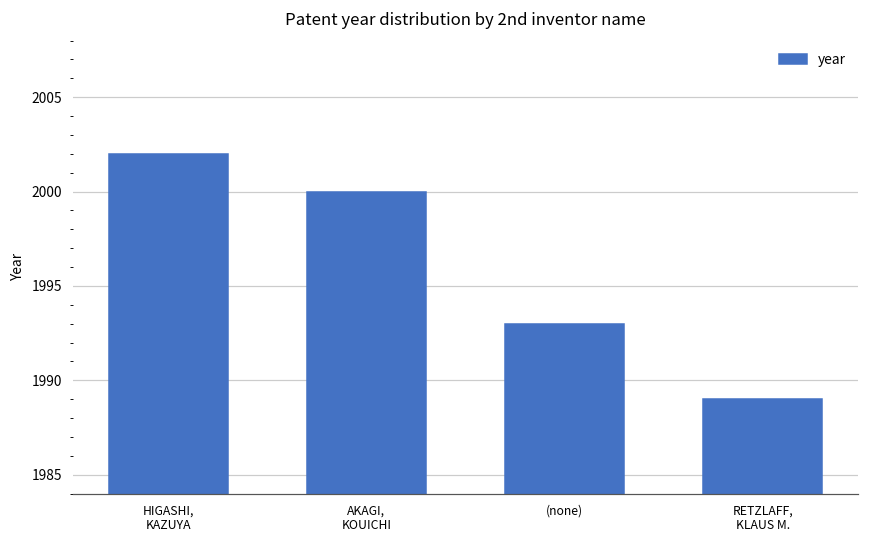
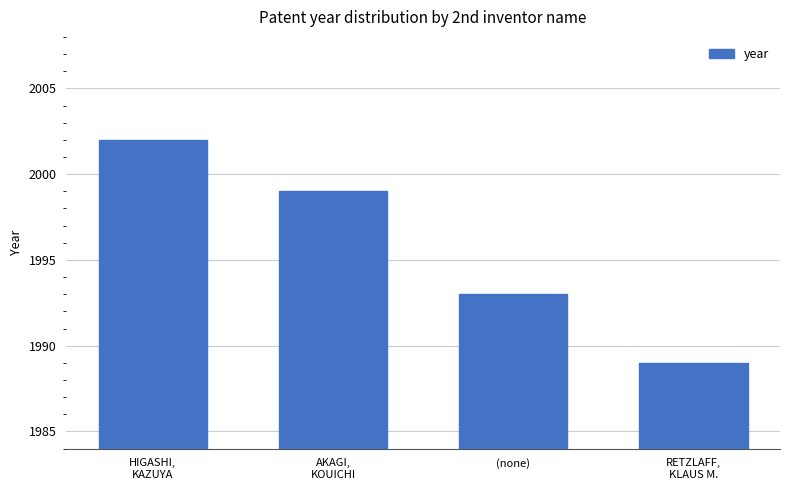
  {
    "HIGASHI, KAZUYA": 2002,
-   "AKAGI, KOUICHI": 2000,
+   "AKAGI, KOUICHI": 1999,
    "(none)": 1993,
    "RETZLAFF, KLAUS M.": 1989
  }
